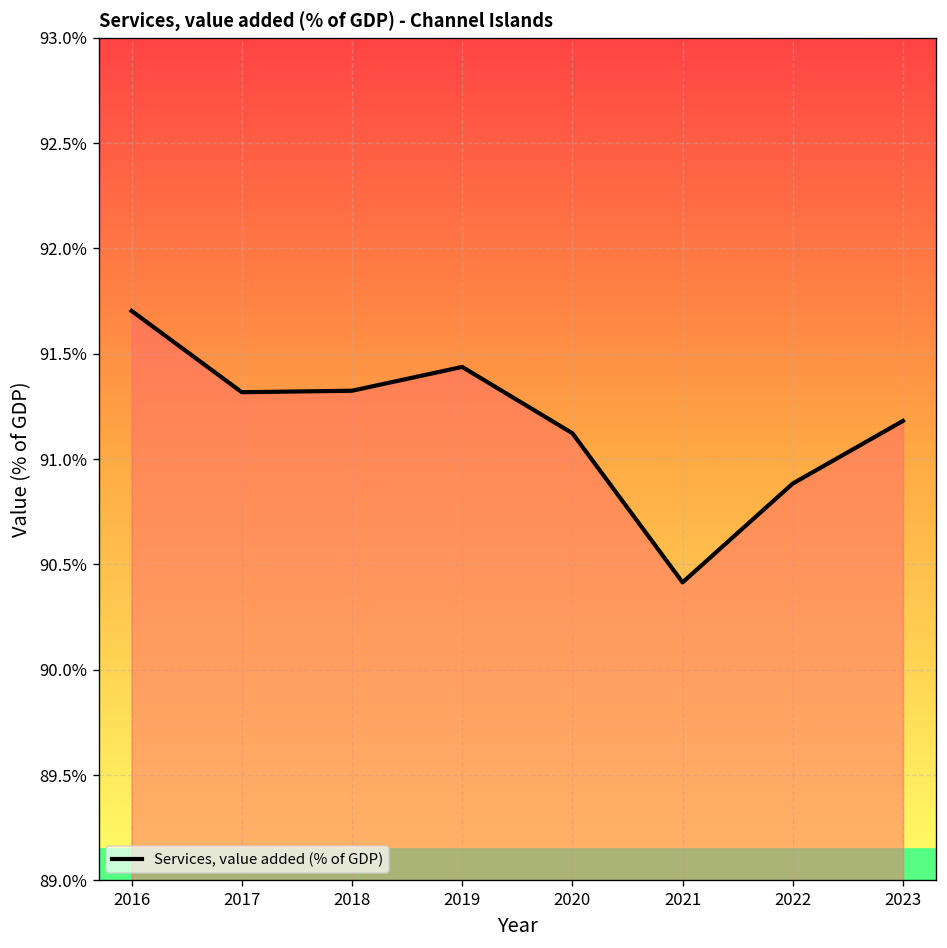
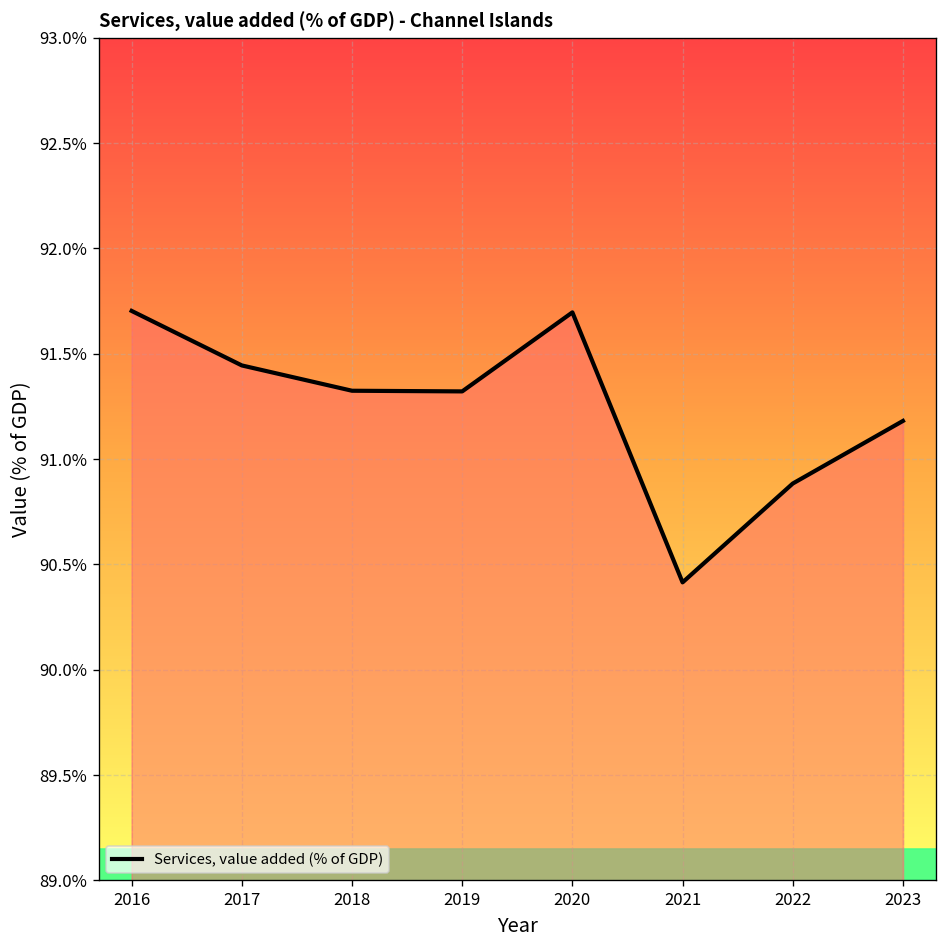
  {
    "2016": "91.70%",
-   "2017": "91.32%",
+   "2017": "91.44%",
    "2018": "91.32%",
-   "2019": "91.44%",
-   "2020": "91.12%",
+   "2019": "91.32%",
+   "2020": "91.70%",
    "2021": "90.41%",
    "2022": "90.88%",
    "2023": "91.18%"
  }
